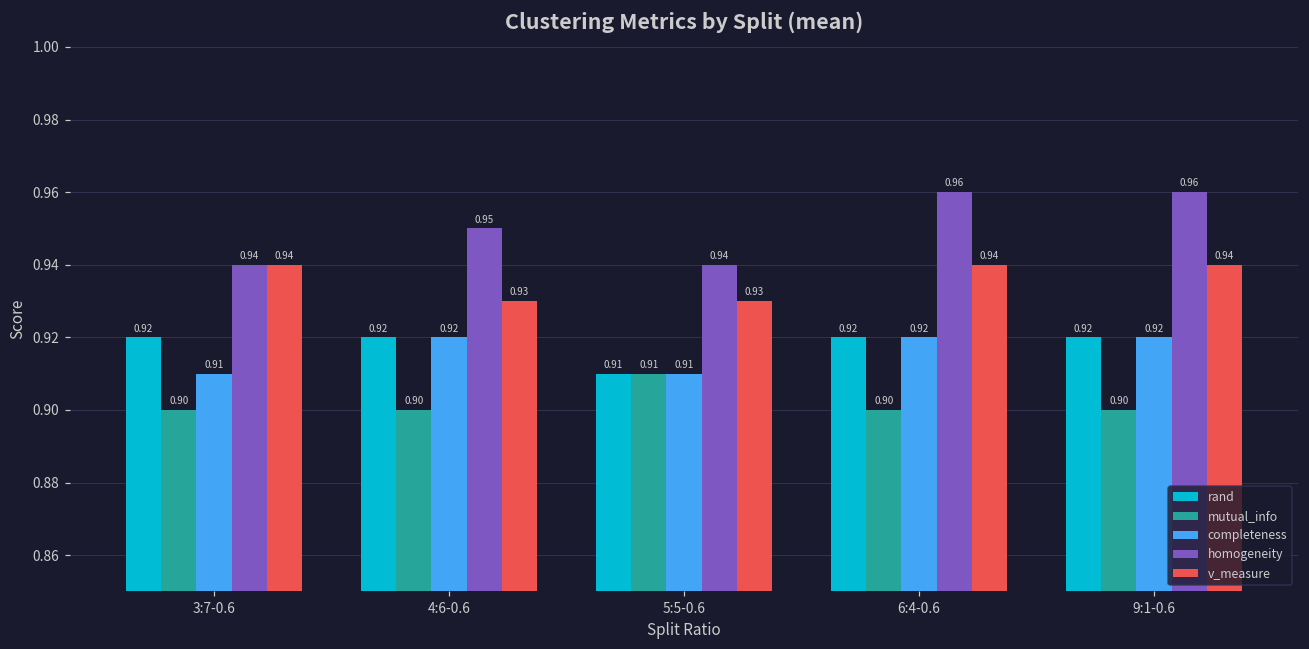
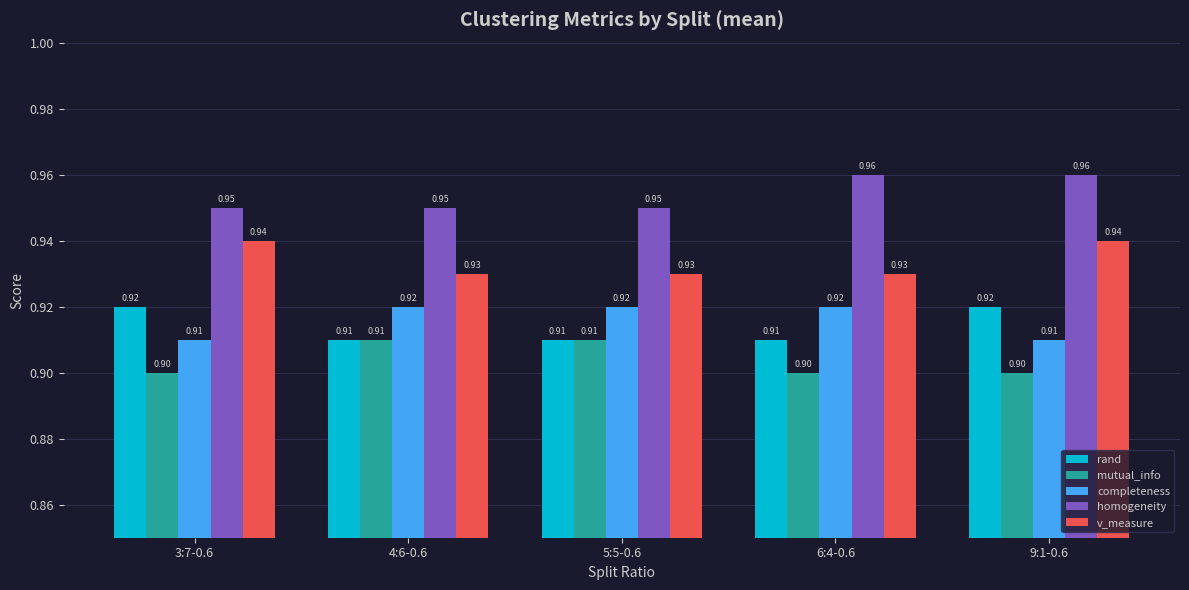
  {
    "rand": {
      "3:7-0.6": 0.92,
-     "4:6-0.6": 0.92,
+     "4:6-0.6": 0.91,
      "5:5-0.6": 0.91,
-     "6:4-0.6": 0.92,
+     "6:4-0.6": 0.91,
      "9:1-0.6": 0.92
    },
    "mutual_info": {
      "3:7-0.6": 0.90,
-     "4:6-0.6": 0.90,
+     "4:6-0.6": 0.91,
      "5:5-0.6": 0.91,
      "6:4-0.6": 0.90,
      "9:1-0.6": 0.90
    },
    "completeness": {
      "3:7-0.6": 0.91,
      "4:6-0.6": 0.92,
-     "5:5-0.6": 0.91,
+     "5:5-0.6": 0.92,
      "6:4-0.6": 0.92,
-     "9:1-0.6": 0.92
+     "9:1-0.6": 0.91
    },
    "homogeneity": {
-     "3:7-0.6": 0.94,
+     "3:7-0.6": 0.95,
      "4:6-0.6": 0.95,
-     "5:5-0.6": 0.94,
+     "5:5-0.6": 0.95,
      "6:4-0.6": 0.96,
      "9:1-0.6": 0.96
    },
    "v_measure": {
      "3:7-0.6": 0.94,
      "4:6-0.6": 0.93,
      "5:5-0.6": 0.93,
-     "6:4-0.6": 0.94,
+     "6:4-0.6": 0.93,
      "9:1-0.6": 0.94
    }
  }
